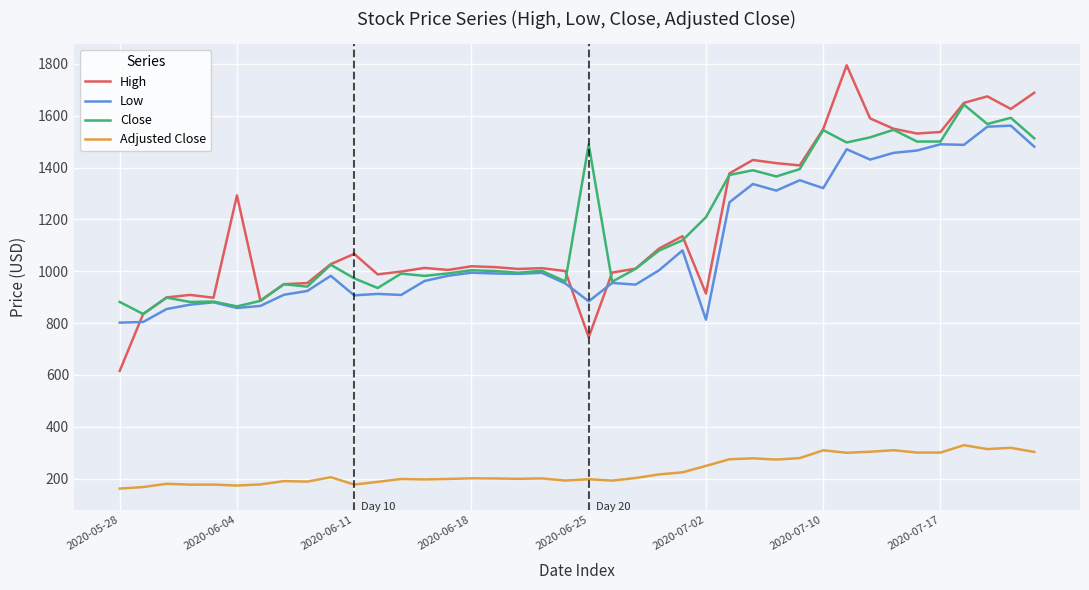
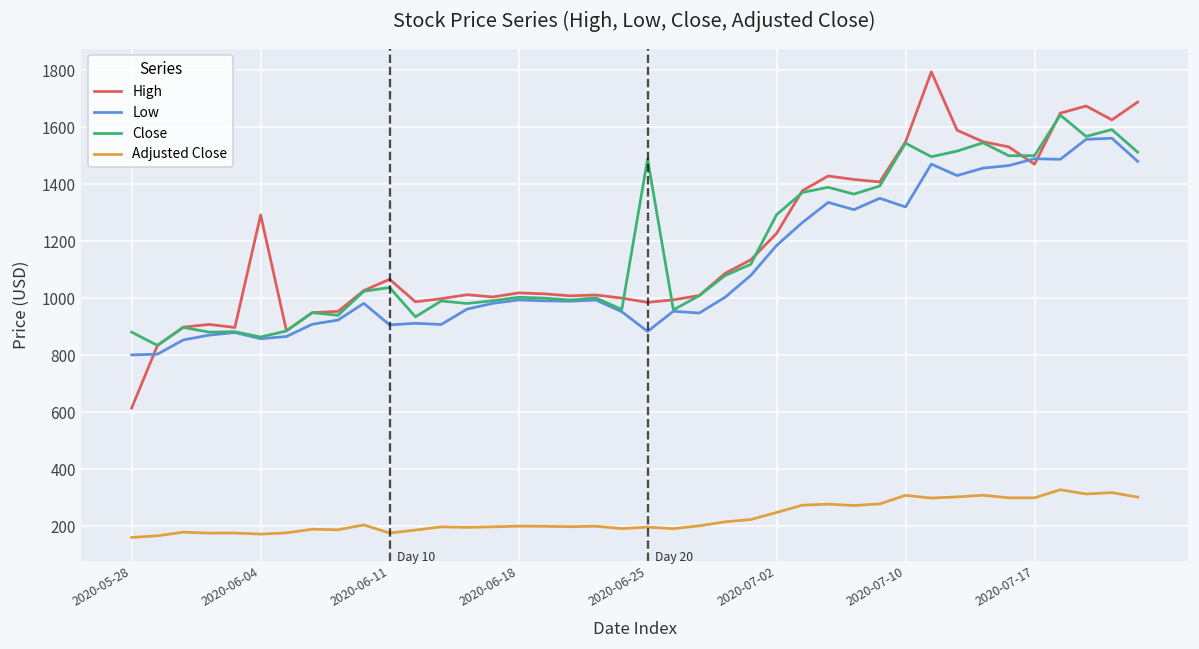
  {
    "High": {
      "2020-05-28": 620,
      "2020-06-04": 1290,
      "2020-06-11": 1070,
      "2020-06-18": 1020,
-     "2020-06-25": 750,
-     "2020-07-02": 910,
-     "2020-07-17": 1540
+     "2020-06-25": 990,
+     "2020-07-02": 1230,
+     "2020-07-17": 1470
    },
    "Low": {
      "2020-05-28": 800,
      "2020-06-11": 910,
      "2020-06-25": 880,
-     "2020-07-02": 810,
+     "2020-07-02": 1190,
      "2020-07-10": 1320,
      "2020-07-17": 1490
    },
    "Close": {
      "2020-05-28": 880,
-     "2020-06-11": 970,
+     "2020-06-11": 1040,
      "2020-06-25": 1490,
-     "2020-07-02": 1210,
+     "2020-07-02": 1290,
      "2020-07-17": 1500
    },
    "Adjusted Close": {
      "2020-05-28": 160,
      "2020-06-04": 170,
      "2020-06-18": 200,
      "2020-06-25": 200,
      "2020-07-02": 250,
      "2020-07-10": 310,
      "2020-07-17": 300
    }
  }
